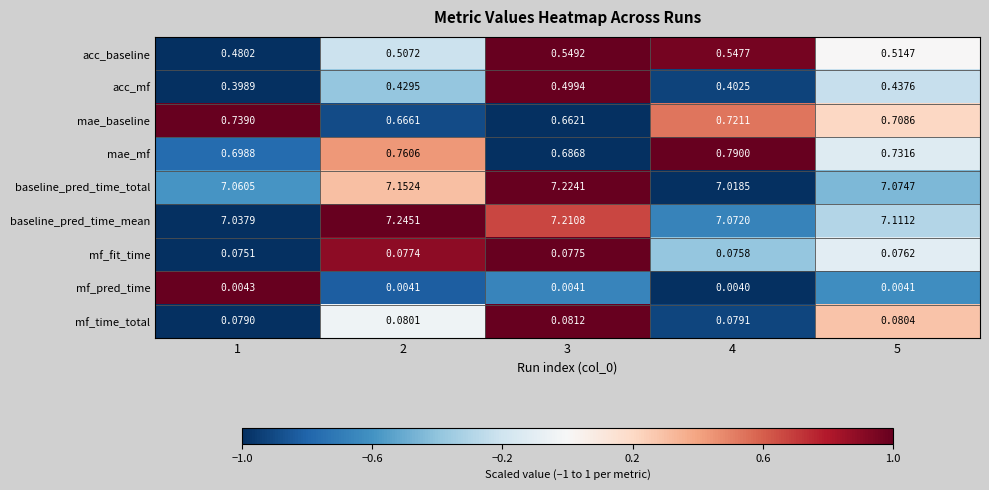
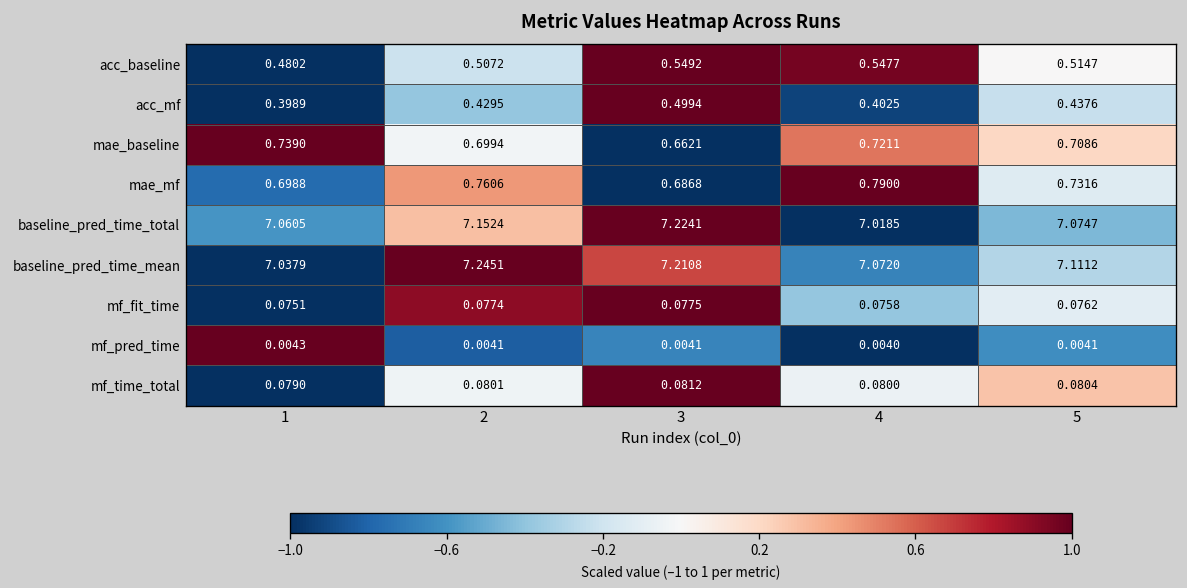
  {
    "acc_baseline": {
      "1": 0.4802,
      "2": 0.5072,
      "3": 0.5492,
      "4": 0.5477,
      "5": 0.5147
    },
    "acc_mf": {
      "1": 0.3989,
      "2": 0.4295,
      "3": 0.4994,
      "4": 0.4025,
      "5": 0.4376
    },
    "mae_baseline": {
      "1": 0.7390,
-     "2": 0.6661,
+     "2": 0.6994,
      "3": 0.6621,
      "4": 0.7211,
      "5": 0.7086
    },
    "mae_mf": {
      "1": 0.6988,
      "2": 0.7606,
      "3": 0.6868,
      "4": 0.7900,
      "5": 0.7316
    },
    "baseline_pred_time_total": {
      "1": 7.0605,
      "2": 7.1524,
      "3": 7.2241,
      "4": 7.0185,
      "5": 7.0747
    },
    "baseline_pred_time_mean": {
      "1": 7.0379,
      "2": 7.2451,
      "3": 7.2108,
      "4": 7.0720,
      "5": 7.1112
    },
    "mf_fit_time": {
      "1": 0.0751,
      "2": 0.0774,
      "3": 0.0775,
      "4": 0.0758,
      "5": 0.0762
    },
    "mf_pred_time": {
      "1": 0.0043,
      "2": 0.0041,
      "3": 0.0041,
      "4": 0.0040,
      "5": 0.0041
    },
    "mf_time_total": {
      "1": 0.0790,
      "2": 0.0801,
      "3": 0.0812,
-     "4": 0.0791,
+     "4": 0.0800,
      "5": 0.0804
    }
  }
